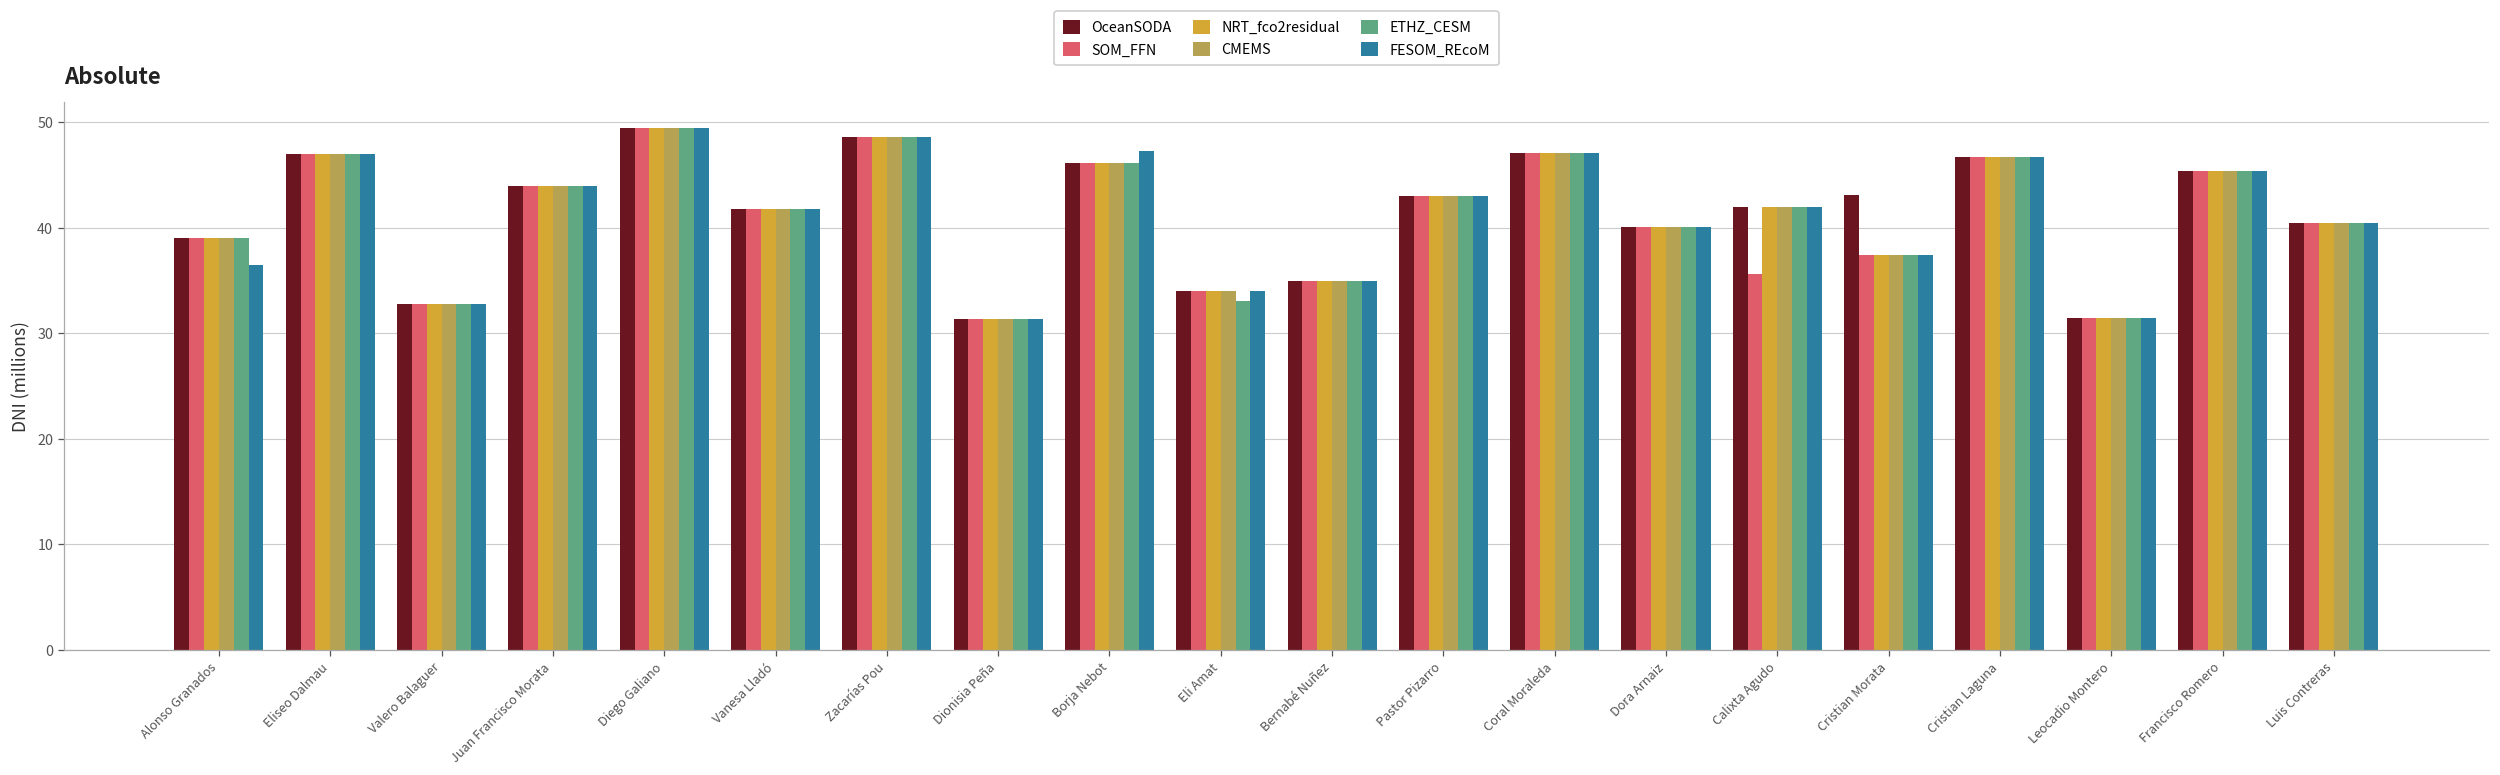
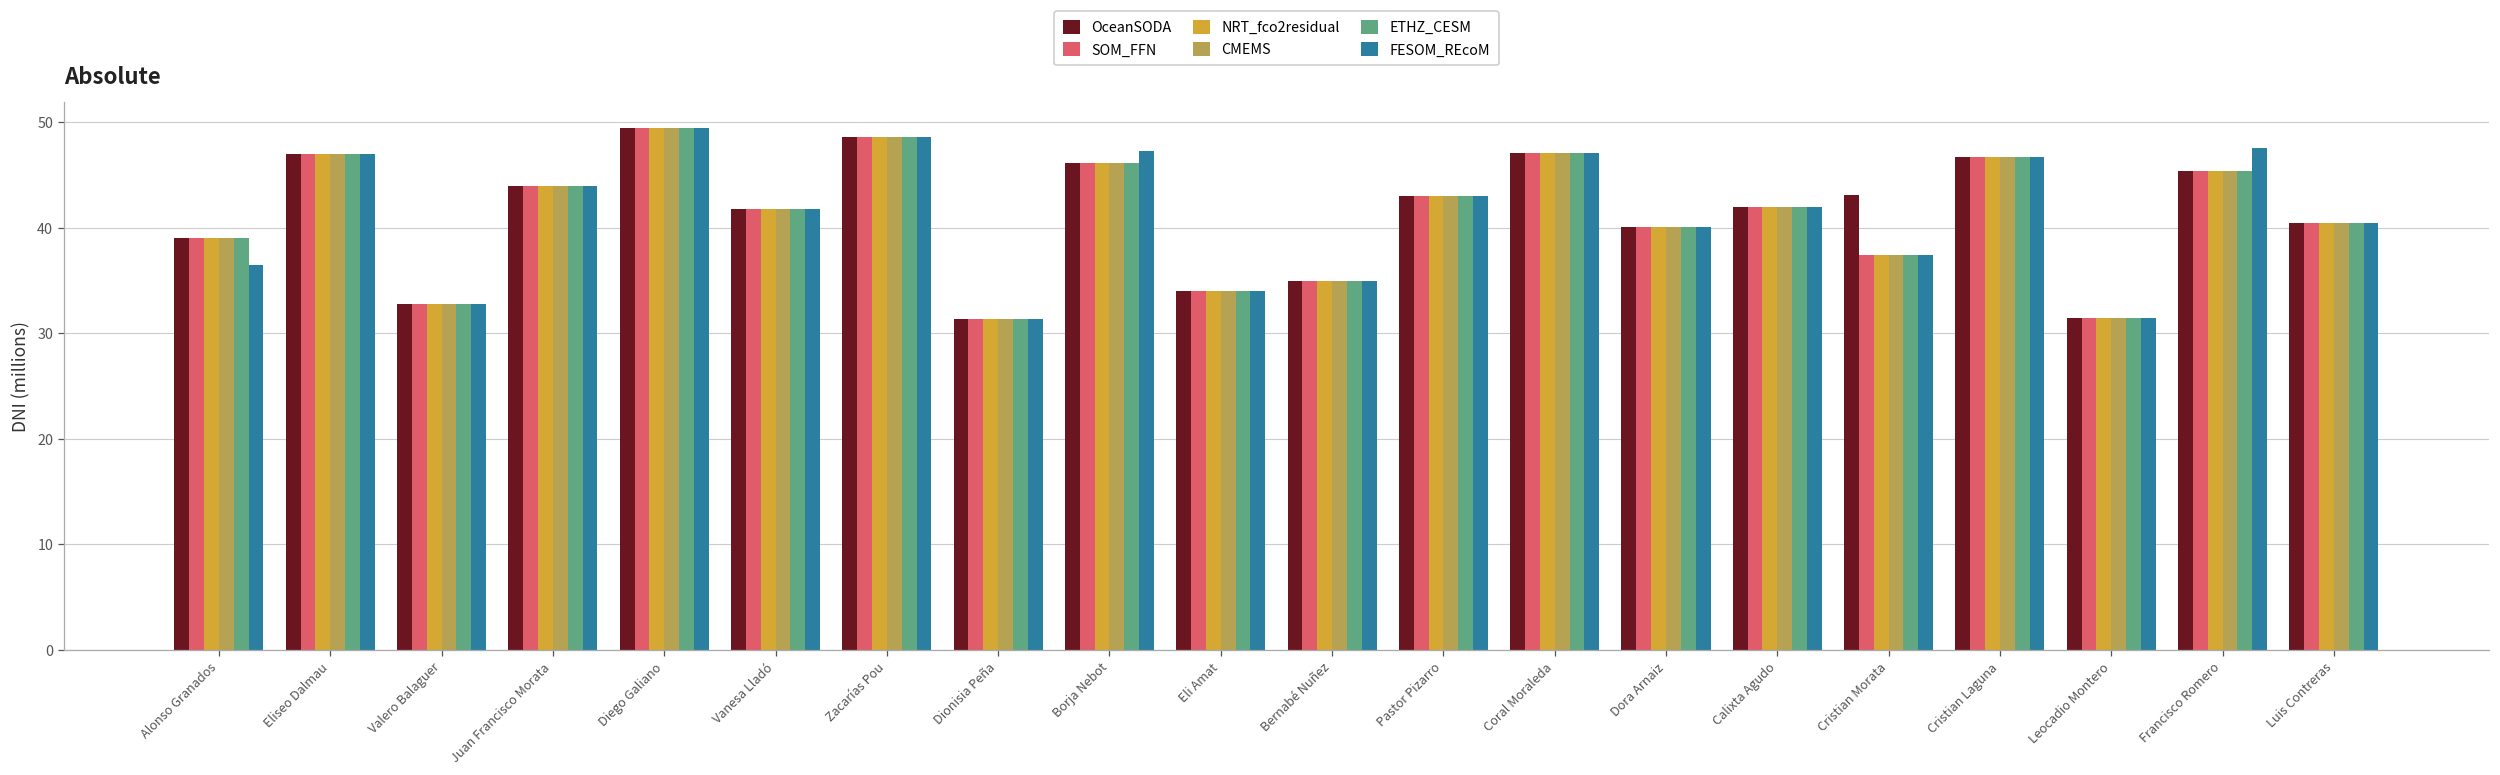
  {
    "OceanSODA": {
      "Alonso Granados": 39,
      "Eliseo Dalmau": 47,
      "Valero Balaguer": 33,
      "Juan Francisco Morata": 44,
      "Diego Galiano": 49,
      "Vanesa Lladó": 42,
      "Zacarías Pou": 49,
      "Dionisia Peña": 31,
      "Borja Nebot": 46,
      "Eli Amat": 34,
      "Bernabé Nuñez": 35,
      "Pastor Pizarro": 43,
      "Coral Moraleda": 47,
      "Dora Arnaiz": 40,
      "Calixta Agudo": 42,
      "Cristian Morata": 43,
      "Cristian Laguna": 47,
      "Leocadio Montero": 31,
      "Francisco Romero": 45,
      "Luis Contreras": 40
    },
    "SOM_FFN": {
      "Alonso Granados": 39,
      "Eliseo Dalmau": 47,
      "Valero Balaguer": 33,
      "Juan Francisco Morata": 44,
      "Diego Galiano": 49,
      "Vanesa Lladó": 42,
      "Zacarías Pou": 49,
      "Dionisia Peña": 31,
      "Borja Nebot": 46,
      "Eli Amat": 34,
      "Bernabé Nuñez": 35,
      "Pastor Pizarro": 43,
      "Coral Moraleda": 47,
      "Dora Arnaiz": 40,
-     "Calixta Agudo": 36,
+     "Calixta Agudo": 42,
      "Cristian Morata": 37,
      "Cristian Laguna": 47,
      "Leocadio Montero": 31,
      "Francisco Romero": 45,
      "Luis Contreras": 40
    },
    "ETHZ_CESM": {
      "Alonso Granados": 39,
      "Eliseo Dalmau": 47,
      "Valero Balaguer": 33,
      "Juan Francisco Morata": 44,
      "Diego Galiano": 49,
      "Vanesa Lladó": 42,
      "Zacarías Pou": 49,
      "Dionisia Peña": 31,
      "Borja Nebot": 46,
-     "Eli Amat": 33,
+     "Eli Amat": 34,
      "Bernabé Nuñez": 35,
      "Pastor Pizarro": 43,
      "Coral Moraleda": 47,
      "Dora Arnaiz": 40,
      "Calixta Agudo": 42,
      "Cristian Morata": 37,
      "Cristian Laguna": 47,
      "Leocadio Montero": 31,
      "Francisco Romero": 45,
      "Luis Contreras": 40
    },
    "FESOM_REcoM": {
      "Alonso Granados": 36,
      "Eliseo Dalmau": 47,
      "Valero Balaguer": 33,
      "Juan Francisco Morata": 44,
      "Diego Galiano": 49,
      "Vanesa Lladó": 42,
      "Zacarías Pou": 49,
      "Dionisia Peña": 31,
      "Borja Nebot": 47,
      "Eli Amat": 34,
      "Bernabé Nuñez": 35,
      "Pastor Pizarro": 43,
      "Coral Moraleda": 47,
      "Dora Arnaiz": 40,
      "Calixta Agudo": 42,
      "Cristian Morata": 37,
      "Cristian Laguna": 47,
      "Leocadio Montero": 31,
-     "Francisco Romero": 45,
+     "Francisco Romero": 48,
      "Luis Contreras": 40
    }
  }
